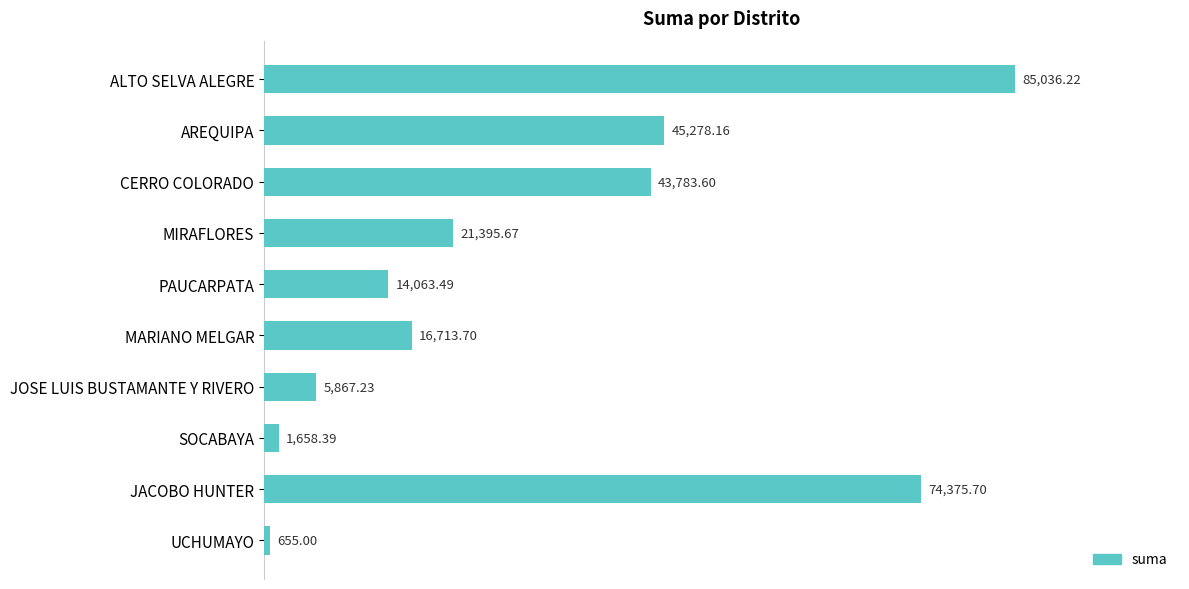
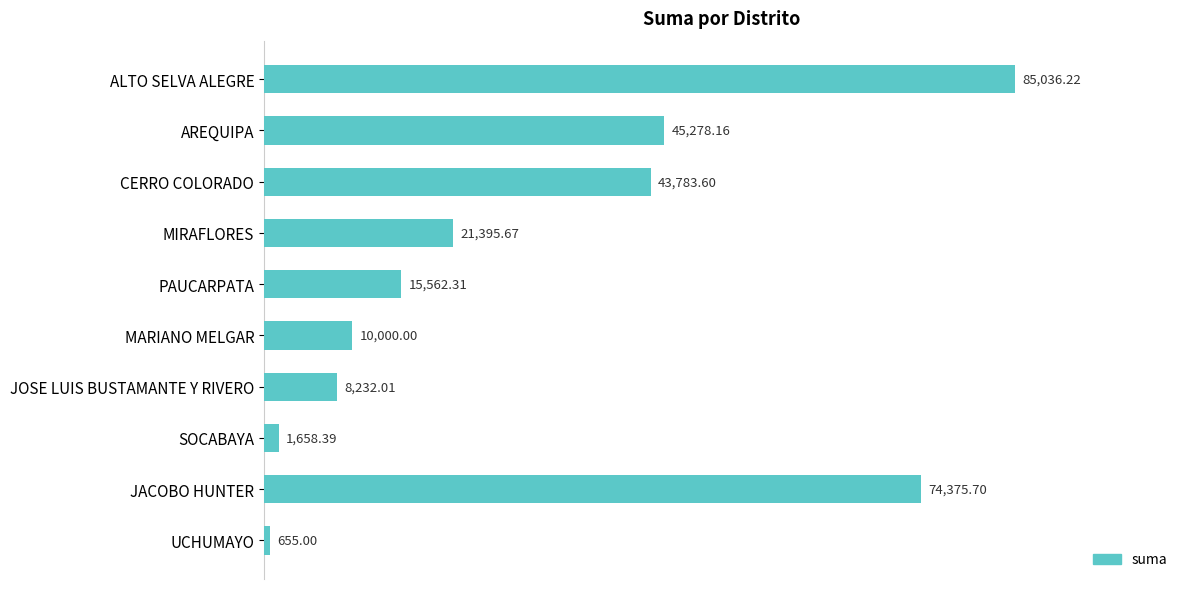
  {
    "ALTO SELVA ALEGRE": "85,036.22",
    "AREQUIPA": "45,278.16",
    "CERRO COLORADO": "43,783.60",
    "MIRAFLORES": "21,395.67",
-   "PAUCARPATA": "14,063.49",
-   "MARIANO MELGAR": "16,713.70",
-   "JOSE LUIS BUSTAMANTE Y RIVERO": "5,867.23",
+   "PAUCARPATA": "15,562.31",
+   "MARIANO MELGAR": "10,000.00",
+   "JOSE LUIS BUSTAMANTE Y RIVERO": "8,232.01",
    "SOCABAYA": "1,658.39",
    "JACOBO HUNTER": "74,375.70",
    "UCHUMAYO": "655.00"
  }
